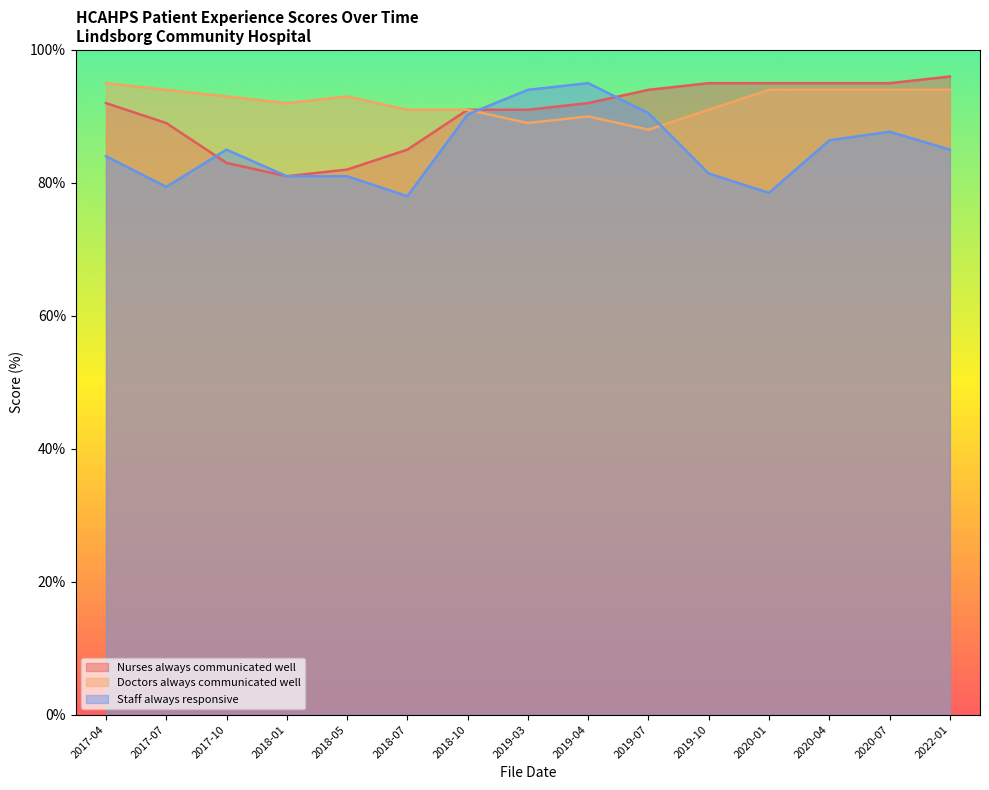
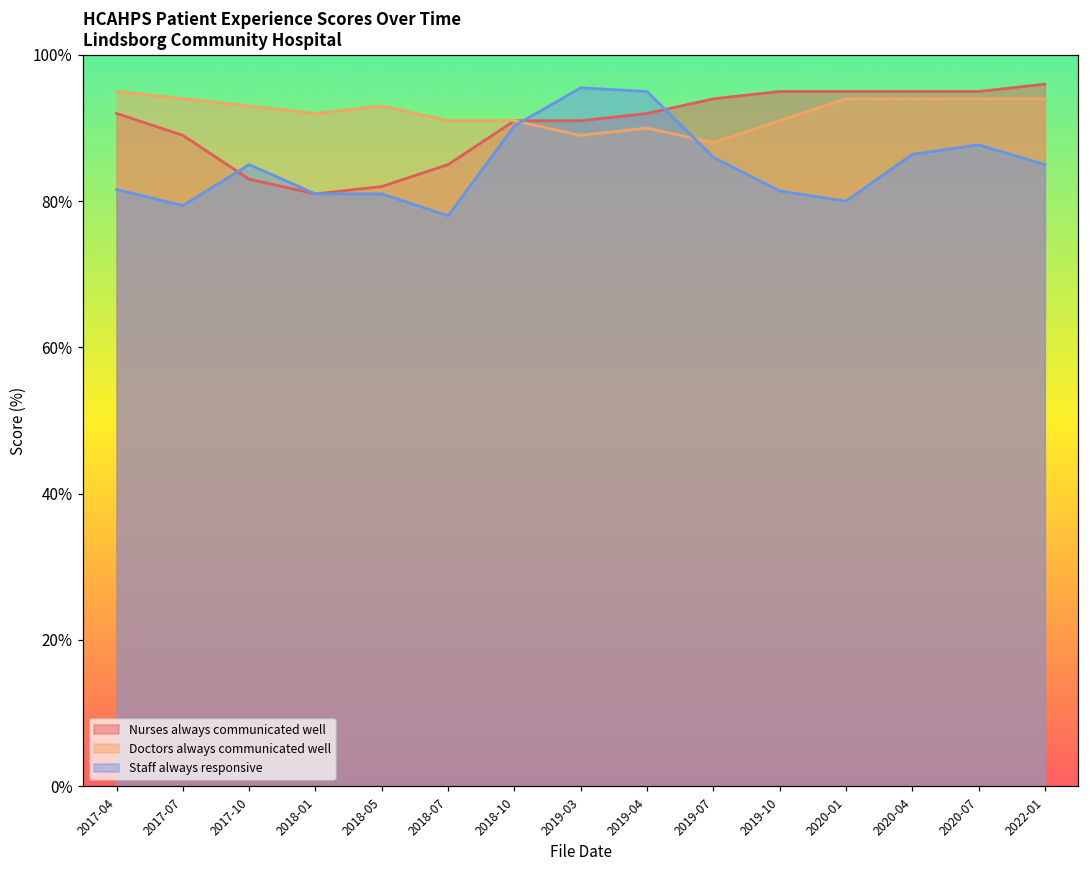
  {
    "Staff always responsive": {
-     "2017-04": "84%",
+     "2017-04": "82%",
      "2017-07": "79%",
      "2017-10": "85%",
      "2018-05": "81%",
      "2018-07": "78%",
      "2018-10": "90%",
-     "2019-03": "94%",
+     "2019-03": "96%",
      "2019-04": "95%",
-     "2019-07": "91%",
+     "2019-07": "86%",
      "2019-10": "81%",
-     "2020-01": "79%",
+     "2020-01": "80%",
      "2020-04": "86%",
      "2020-07": "88%",
      "2022-01": "85%"
    }
  }
